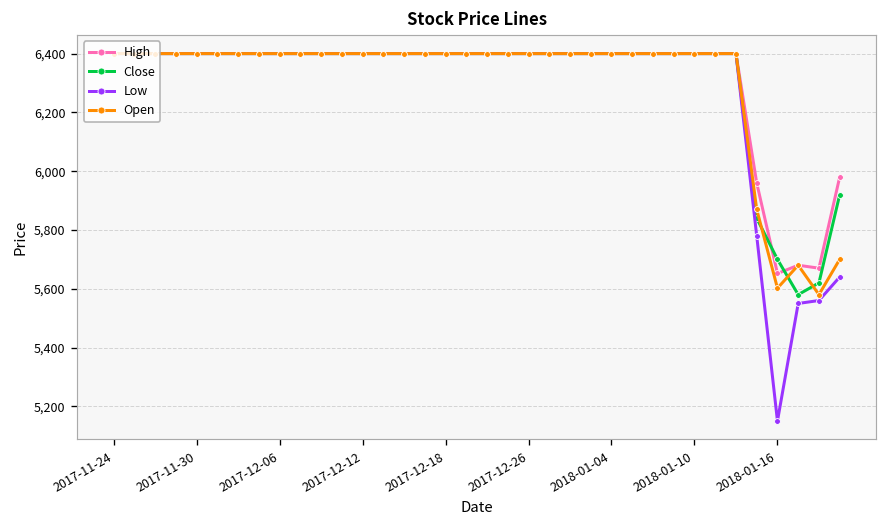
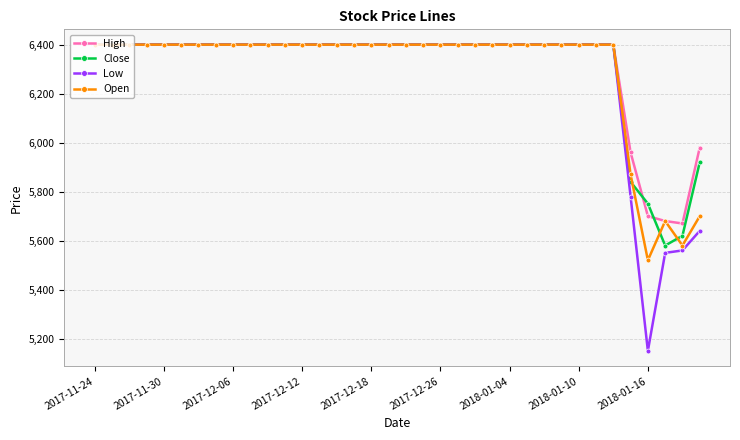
  {
    "High": {
-     "2018-01-16": "5,650"
+     "2018-01-16": "5,700"
    },
    "Close": {
-     "2018-01-16": "5,700"
+     "2018-01-16": "5,750"
    },
    "Low": {
      "2018-01-16": "5,150"
    },
    "Open": {
-     "2018-01-16": "5,600"
+     "2018-01-16": "5,520"
    }
  }
